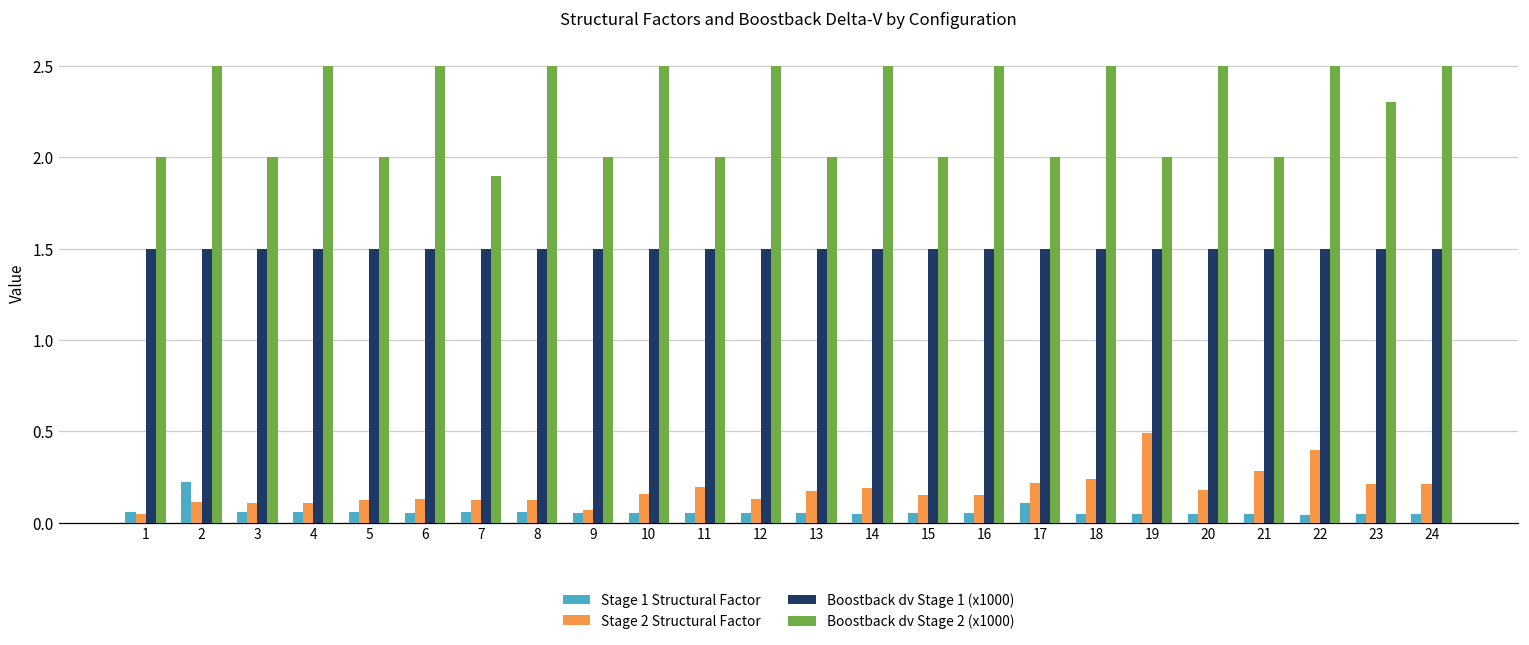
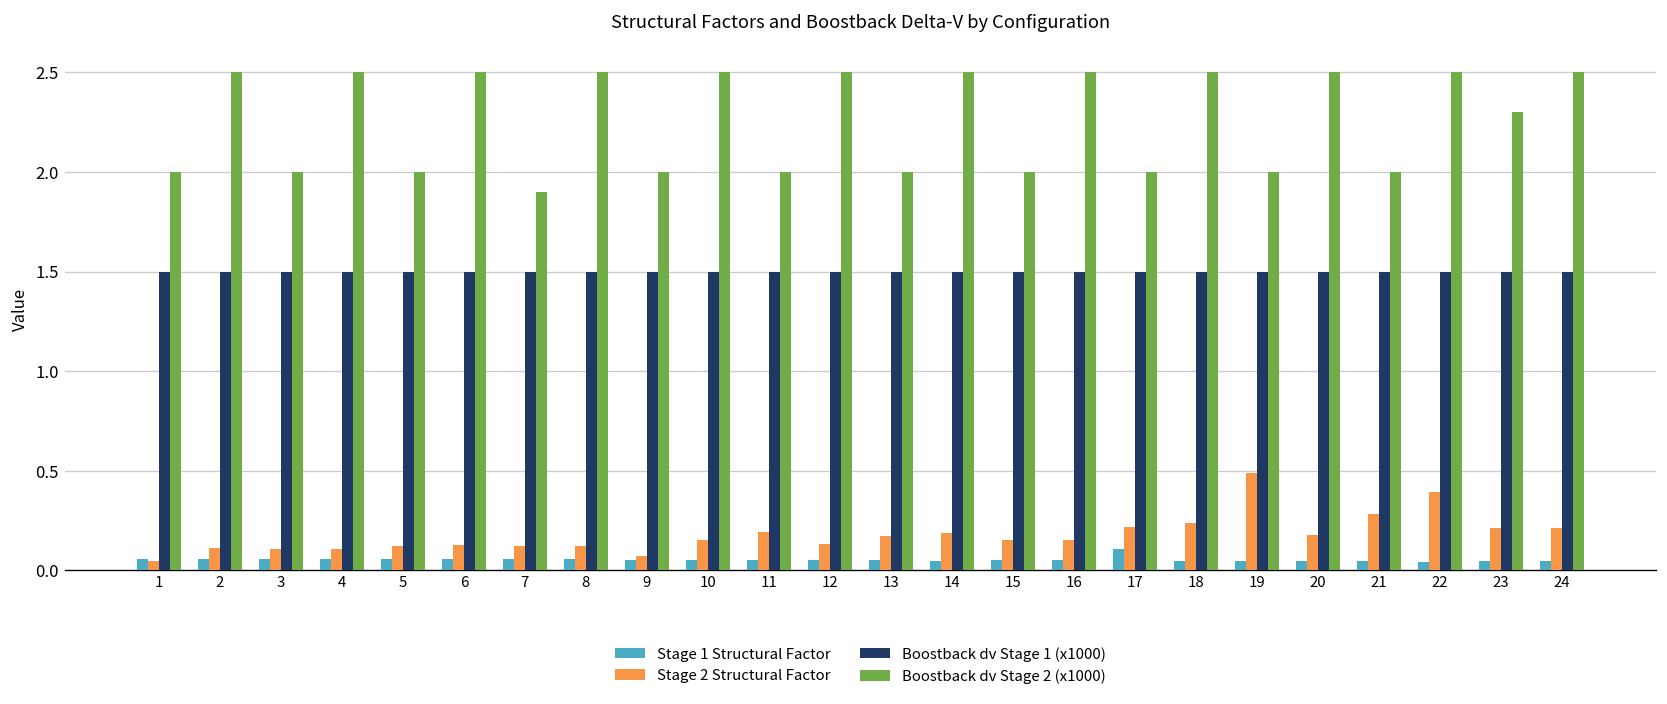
  {
    "Stage 1 Structural Factor": {
      "1": 0.06,
-     "2": 0.22,
+     "2": 0.06,
      "3": 0.06,
      "4": 0.06,
      "5": 0.06,
      "6": 0.05,
      "7": 0.06,
      "8": 0.06,
      "9": 0.05,
      "10": 0.05,
      "11": 0.05,
      "12": 0.05,
      "13": 0.05,
      "14": 0.05,
      "15": 0.05,
      "16": 0.05,
      "17": 0.11,
      "18": 0.05,
      "19": 0.05,
      "20": 0.05,
      "21": 0.05,
      "22": 0.04,
      "23": 0.05,
      "24": 0.05
    },
    "Stage 2 Structural Factor": {
      "1": 0.05,
      "2": 0.11,
      "3": 0.11,
      "4": 0.11,
      "5": 0.12,
      "6": 0.13,
      "7": 0.12,
      "8": 0.12,
      "9": 0.07,
      "10": 0.15,
      "11": 0.19,
      "12": 0.13,
      "13": 0.17,
      "14": 0.19,
      "15": 0.15,
      "16": 0.15,
      "17": 0.22,
      "18": 0.24,
      "19": 0.49,
      "20": 0.18,
      "21": 0.28,
      "22": 0.40,
      "23": 0.21,
      "24": 0.21
    },
    "Boostback dv Stage 1 (x1000)": {
      "1": 1.50,
      "2": 1.50,
      "3": 1.50,
      "4": 1.50,
      "5": 1.50,
      "6": 1.50,
      "7": 1.50,
      "8": 1.50,
      "9": 1.50,
      "10": 1.50,
      "11": 1.50,
      "12": 1.50,
      "13": 1.50,
      "14": 1.50,
      "15": 1.50,
      "16": 1.50,
      "17": 1.50,
      "18": 1.50,
      "19": 1.50,
      "20": 1.50,
      "21": 1.50,
      "22": 1.50,
      "23": 1.50,
      "24": 1.50
    },
    "Boostback dv Stage 2 (x1000)": {
      "1": 2.00,
      "2": 2.50,
      "3": 2.00,
      "4": 2.50,
      "5": 2.00,
      "6": 2.50,
      "7": 1.90,
      "8": 2.50,
      "9": 2.00,
      "10": 2.50,
      "11": 2.00,
      "12": 2.50,
      "13": 2.00,
      "14": 2.50,
      "15": 2.00,
      "16": 2.50,
      "17": 2.00,
      "18": 2.50,
      "19": 2.00,
      "20": 2.50,
      "21": 2.00,
      "22": 2.50,
      "23": 2.30,
      "24": 2.50
    }
  }
